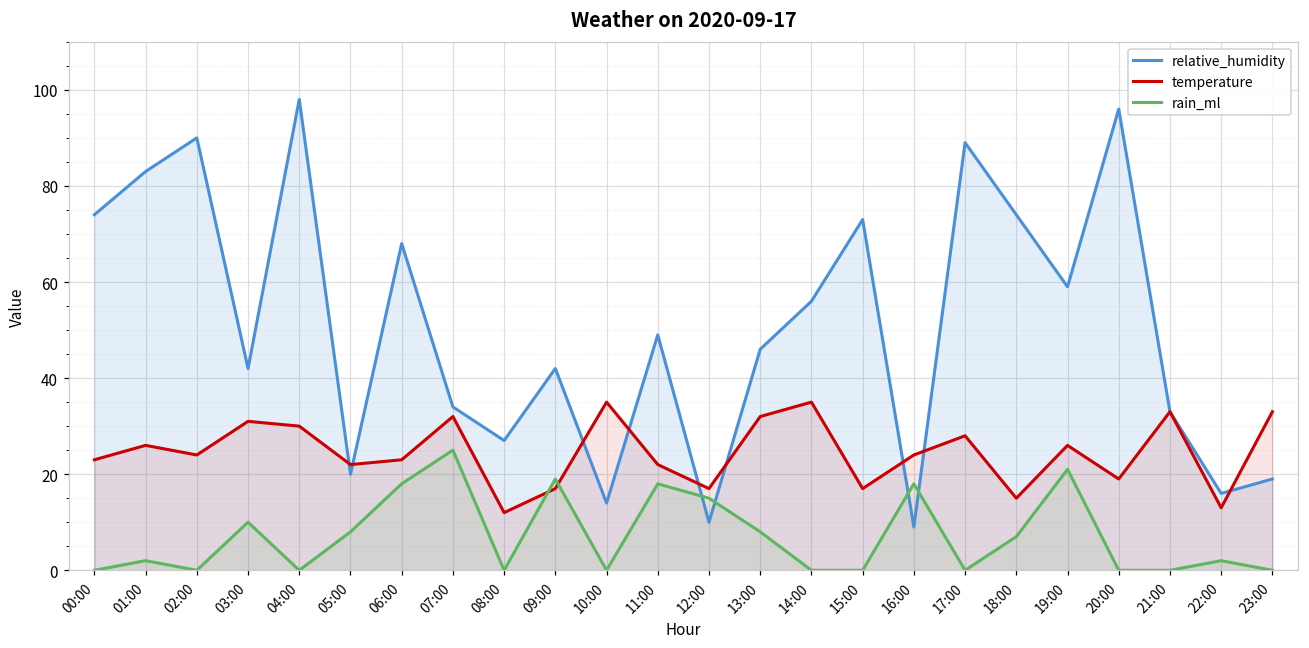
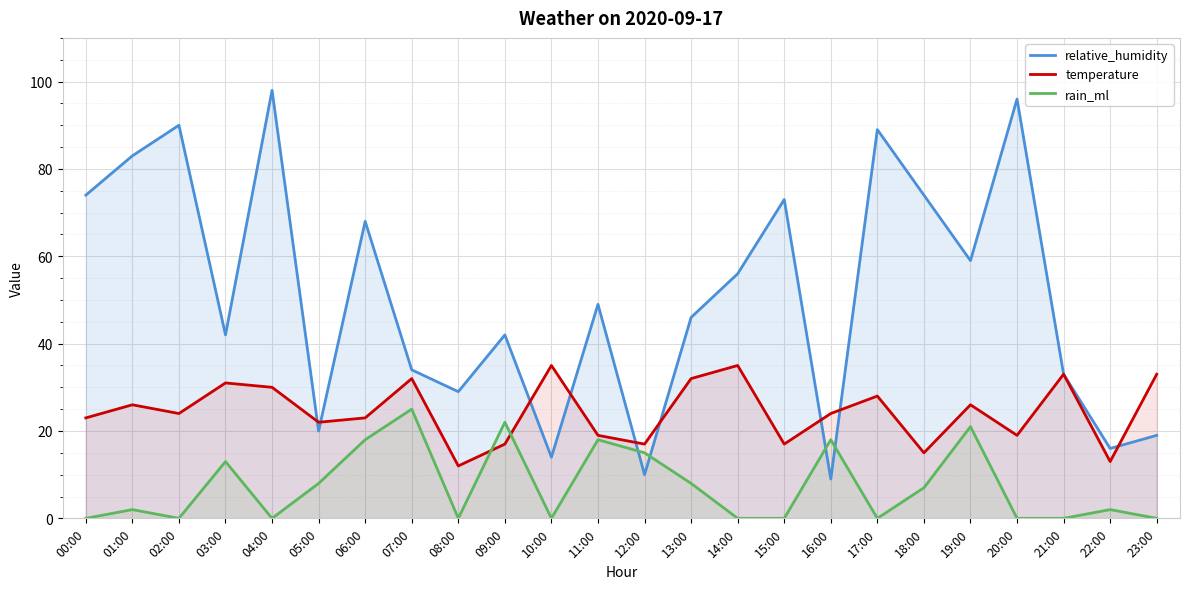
  {
    "relative_humidity": {
      "00:00": 74,
      "01:00": 83,
      "02:00": 90,
      "03:00": 42,
      "04:00": 98,
      "05:00": 20,
      "06:00": 68,
      "07:00": 34,
-     "08:00": 27,
+     "08:00": 29,
      "09:00": 42,
      "10:00": 14,
      "11:00": 49,
      "12:00": 10,
      "13:00": 46,
      "14:00": 56,
      "15:00": 73,
      "16:00": 9,
      "17:00": 89,
      "18:00": 74,
      "19:00": 59,
      "20:00": 96,
      "22:00": 16,
      "23:00": 19
    },
    "temperature": {
      "00:00": 23,
      "01:00": 26,
      "02:00": 24,
      "03:00": 31,
      "04:00": 30,
      "05:00": 22,
      "06:00": 23,
      "07:00": 32,
      "08:00": 12,
      "09:00": 17,
      "10:00": 35,
-     "11:00": 22,
+     "11:00": 19,
      "12:00": 17,
      "13:00": 32,
      "14:00": 35,
      "15:00": 17,
      "16:00": 24,
      "17:00": 28,
      "18:00": 15,
      "19:00": 26,
      "20:00": 19,
      "22:00": 13,
      "23:00": 33
    },
    "rain_ml": {
      "00:00": 0,
      "01:00": 2,
      "02:00": 0,
-     "03:00": 10,
+     "03:00": 13,
      "04:00": 0,
      "05:00": 8,
      "06:00": 18,
      "07:00": 25,
      "08:00": 0,
-     "09:00": 19,
+     "09:00": 22,
      "10:00": 0,
      "11:00": 18,
      "12:00": 15,
      "13:00": 8,
      "14:00": 0,
      "15:00": 0,
      "16:00": 18,
      "17:00": 0,
      "18:00": 7,
      "19:00": 21,
      "20:00": 0,
      "21:00": 0,
      "22:00": 2,
      "23:00": 0
    }
  }
